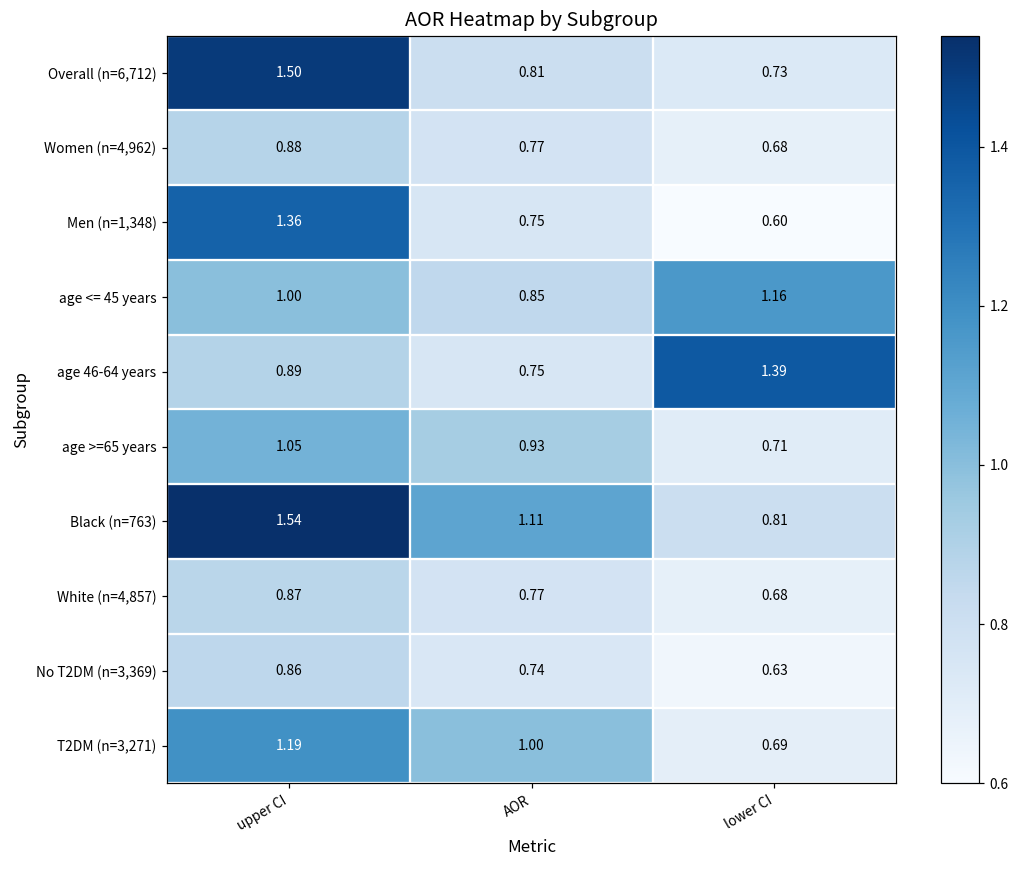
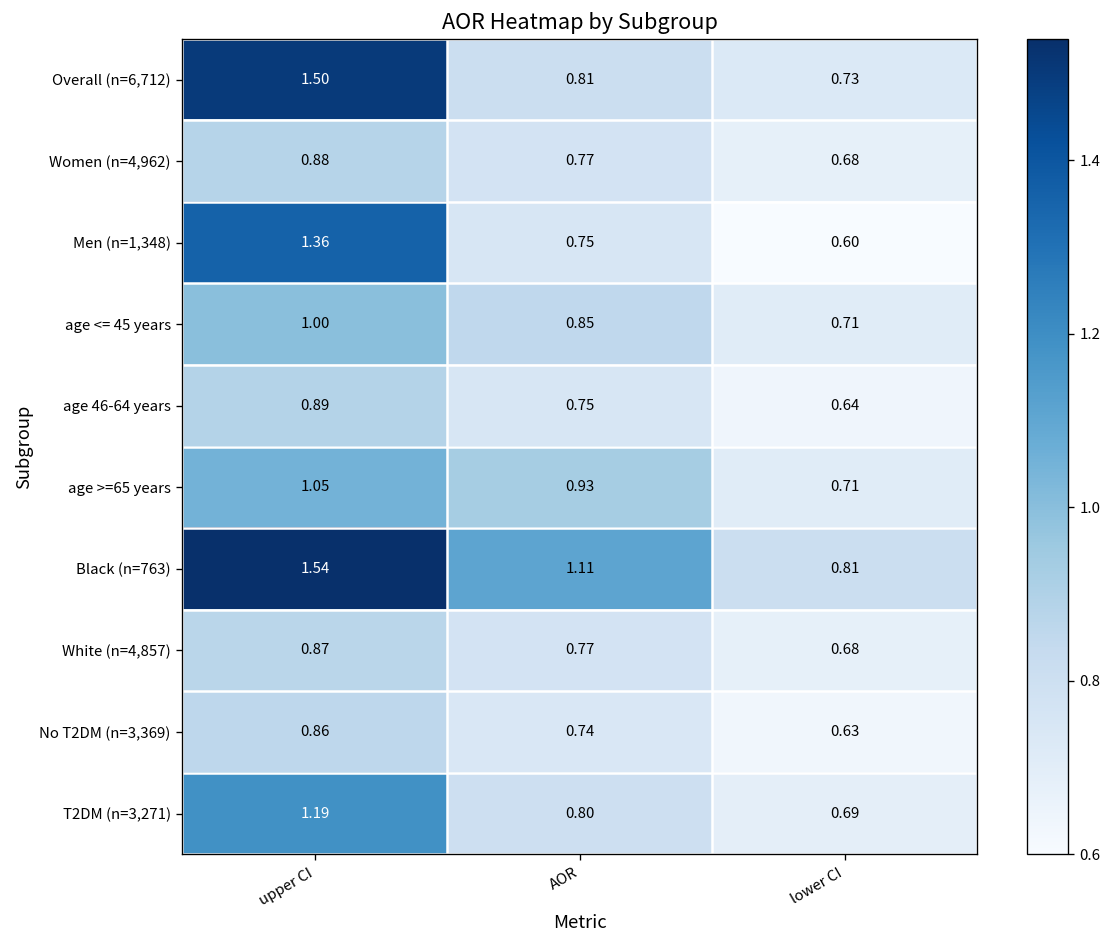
  {
    "Overall (n=6,712)": {
      "upper CI": 1.50,
      "AOR": 0.81,
      "lower CI": 0.73
    },
    "Women (n=4,962)": {
      "upper CI": 0.88,
      "AOR": 0.77,
      "lower CI": 0.68
    },
    "Men (n=1,348)": {
      "upper CI": 1.36,
      "AOR": 0.75,
      "lower CI": 0.60
    },
    "age <= 45 years": {
      "upper CI": 1.00,
      "AOR": 0.85,
-     "lower CI": 1.16
+     "lower CI": 0.71
    },
    "age 46-64 years": {
      "upper CI": 0.89,
      "AOR": 0.75,
-     "lower CI": 1.39
+     "lower CI": 0.64
    },
    "age >=65 years": {
      "upper CI": 1.05,
      "AOR": 0.93,
      "lower CI": 0.71
    },
    "Black (n=763)": {
      "upper CI": 1.54,
      "AOR": 1.11,
      "lower CI": 0.81
    },
    "White (n=4,857)": {
      "upper CI": 0.87,
      "AOR": 0.77,
      "lower CI": 0.68
    },
    "No T2DM (n=3,369)": {
      "upper CI": 0.86,
      "AOR": 0.74,
      "lower CI": 0.63
    },
    "T2DM (n=3,271)": {
      "upper CI": 1.19,
-     "AOR": 1.00,
+     "AOR": 0.80,
      "lower CI": 0.69
    }
  }
